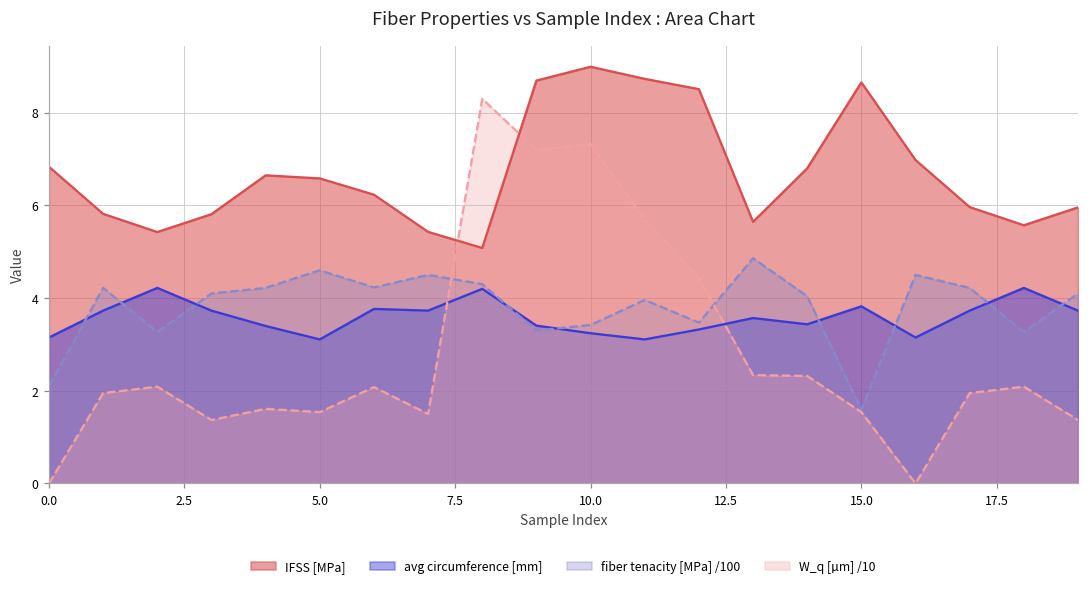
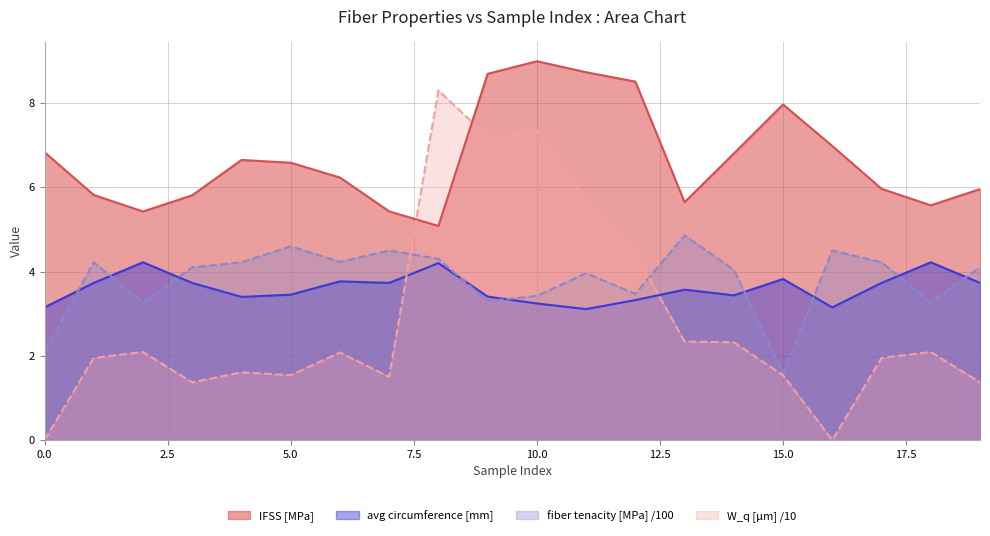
  {
    "IFSS [MPa]": {
      "0.0": 6.8,
      "5.0": 6.6,
      "10.0": 9.0,
-     "15.0": 8.7
+     "15.0": 8.0
    },
    "avg circumference [mm]": {
      "0.0": 3.2,
-     "5.0": 3.1,
+     "5.0": 3.5,
      "10.0": 3.2,
      "15.0": 3.8
    },
    "fiber tenacity [MPa] /100": {
      "0.0": 2.1,
      "5.0": 4.6,
      "10.0": 3.4
    },
    "W_q [µm] /10": {
      "0.0": 0.0,
      "5.0": 1.5,
      "10.0": 7.3
    }
  }
